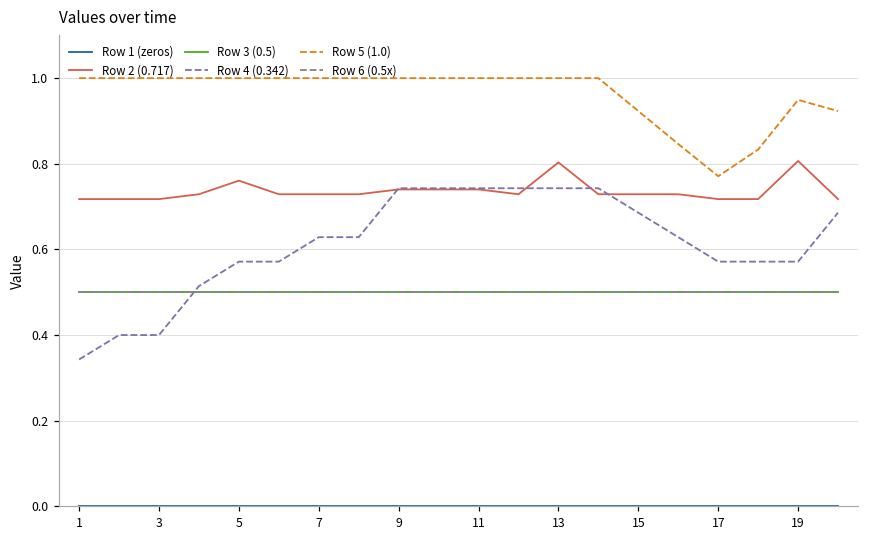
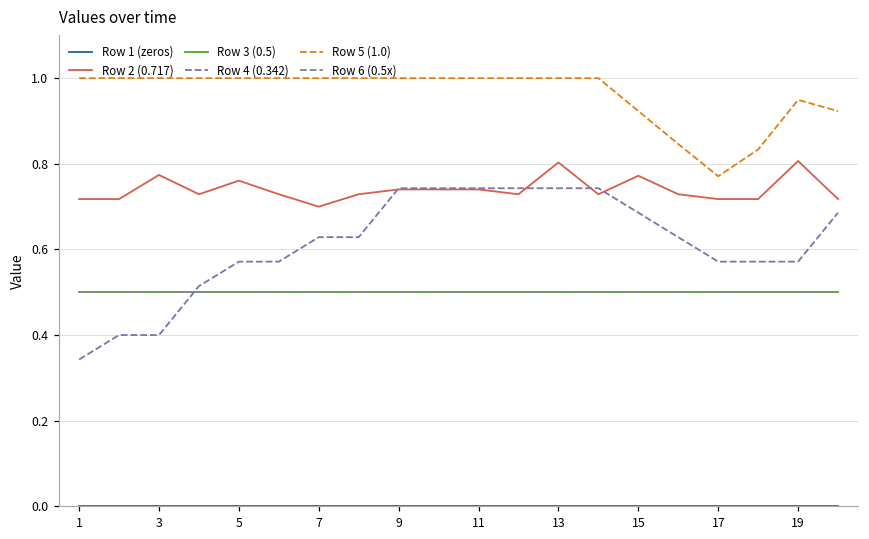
  {
    "Row 1 (zeros)": {
      "1": 0.00,
      "3": 0.00,
      "5": 0.00,
      "7": 0.00,
      "9": 0.00,
      "11": 0.00,
      "13": 0.00,
      "15": 0.00,
      "17": 0.00,
      "19": 0.00
    },
    "Row 2 (0.717)": {
      "1": 0.72,
-     "3": 0.72,
+     "3": 0.77,
      "5": 0.76,
-     "7": 0.73,
+     "7": 0.70,
      "13": 0.80,
-     "15": 0.73,
+     "15": 0.77,
      "17": 0.72,
      "19": 0.81
    },
    "Row 5 (1.0)": {
      "1": 1.00,
      "3": 1.00,
      "5": 1.00,
      "7": 1.00,
      "9": 1.00,
      "11": 1.00,
      "13": 1.00,
      "15": 0.92,
      "17": 0.77,
      "19": 0.95
    }
  }
